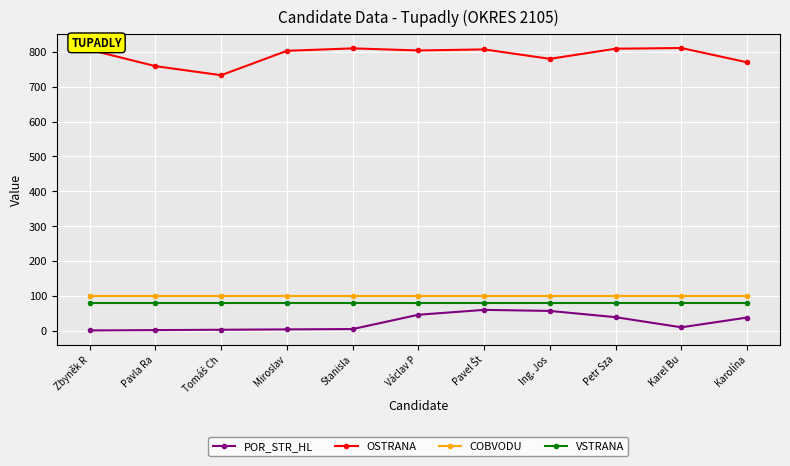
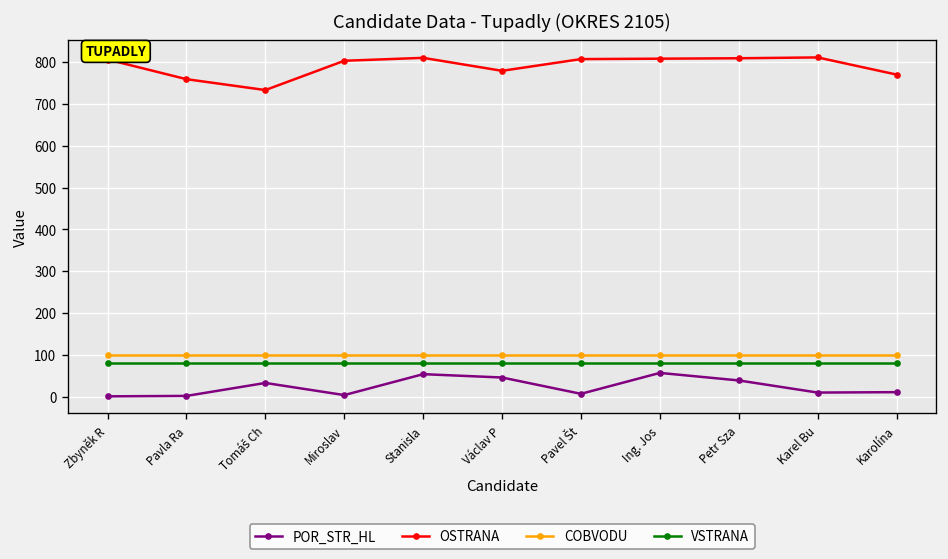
  {
    "POR_STR_HL": {
      "Zbyněk R": 0,
      "Pavla Ra": 0,
-     "Tomáš Ch": 0,
+     "Tomáš Ch": 30,
      "Miroslav": 0,
-     "Stanisla": 10,
+     "Stanisla": 50,
      "Václav P": 50,
-     "Pavel Št": 60,
+     "Pavel Št": 10,
      "Ing. Jos": 60,
      "Petr Sza": 40,
      "Karel Bu": 10,
-     "Karolína": 40
+     "Karolína": 10
    },
    "OSTRANA": {
      "Pavla Ra": 760,
      "Tomáš Ch": 730,
      "Miroslav": 800,
      "Stanisla": 810,
-     "Václav P": 800,
+     "Václav P": 780,
      "Pavel Št": 810,
-     "Ing. Jos": 780,
+     "Ing. Jos": 810,
      "Petr Sza": 810,
      "Karel Bu": 810,
      "Karolína": 770
    },
    "COBVODU": {
      "Zbyněk R": 100,
      "Pavla Ra": 100,
      "Tomáš Ch": 100,
      "Miroslav": 100,
      "Stanisla": 100,
      "Václav P": 100,
      "Pavel Št": 100,
      "Ing. Jos": 100,
      "Petr Sza": 100,
      "Karel Bu": 100,
      "Karolína": 100
    },
    "VSTRANA": {
      "Zbyněk R": 80,
      "Pavla Ra": 80,
      "Tomáš Ch": 80,
      "Miroslav": 80,
      "Stanisla": 80,
      "Václav P": 80,
      "Pavel Št": 80,
      "Ing. Jos": 80,
      "Petr Sza": 80,
      "Karel Bu": 80,
      "Karolína": 80
    }
  }
